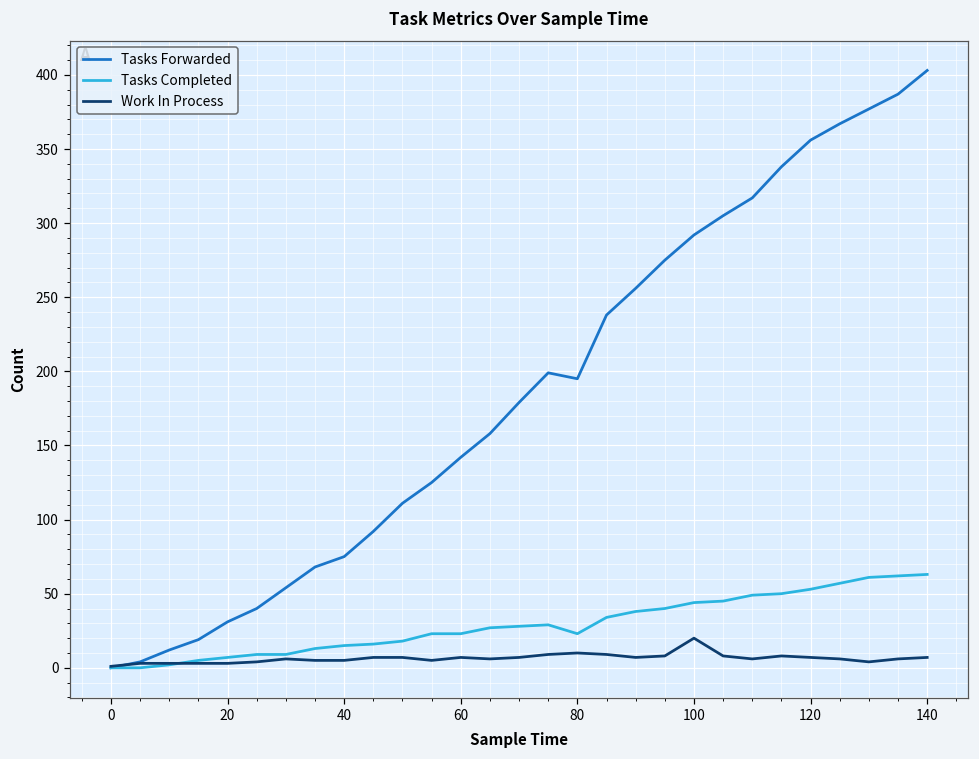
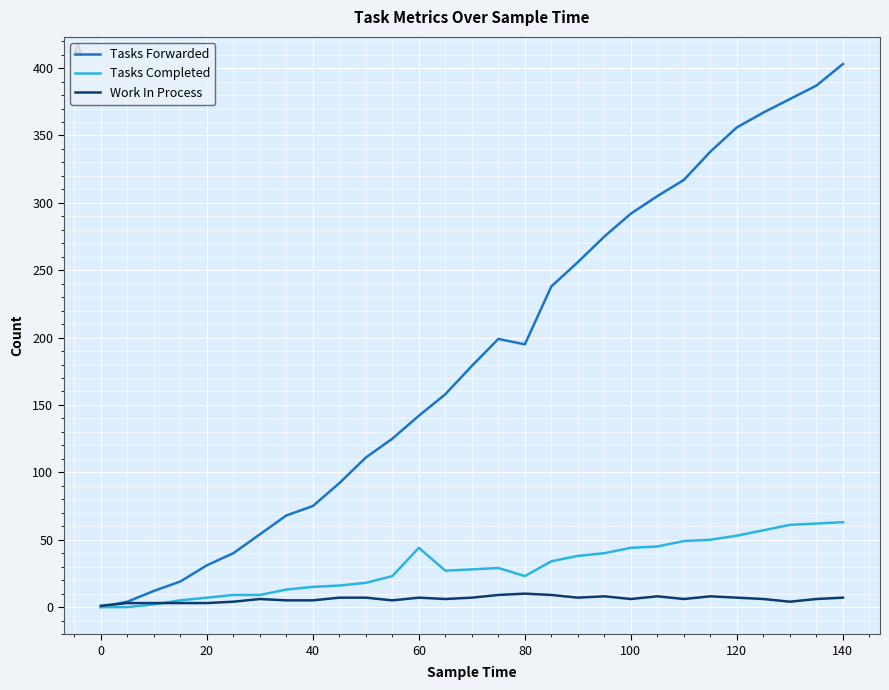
  {
    "Tasks Forwarded": {
      "20": 31,
      "40": 75,
      "60": 142,
      "80": 195,
      "100": 292,
      "120": 356,
      "140": 403
    },
    "Tasks Completed": {
      "20": 7,
      "40": 15,
-     "60": 23,
+     "60": 44,
      "80": 23,
      "100": 44,
      "120": 53,
      "140": 63
    },
    "Work In Process": {
      "20": 3,
      "40": 5,
      "60": 7,
      "80": 10,
-     "100": 20,
+     "100": 6,
      "120": 7,
      "140": 7
    }
  }
